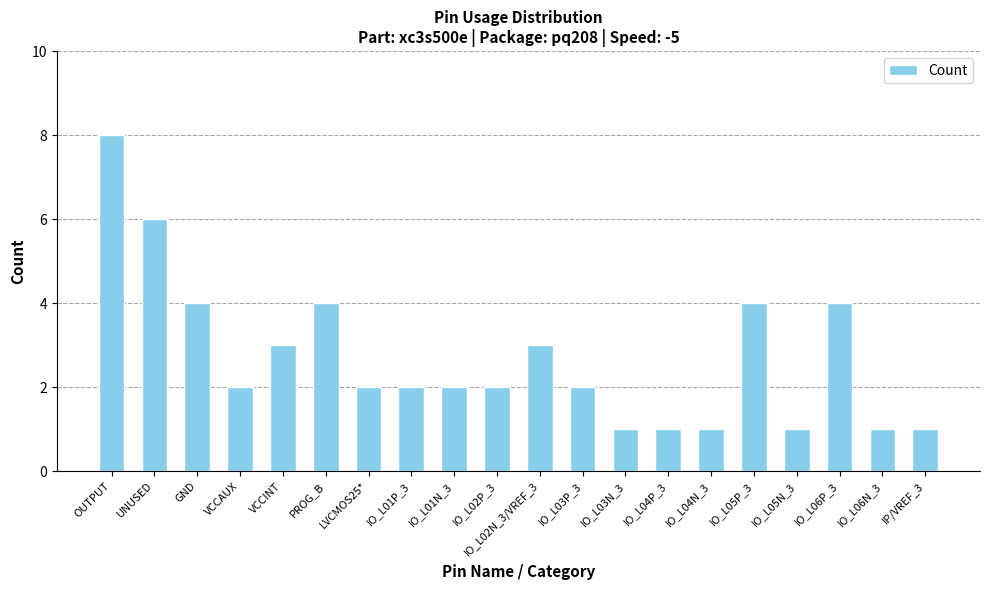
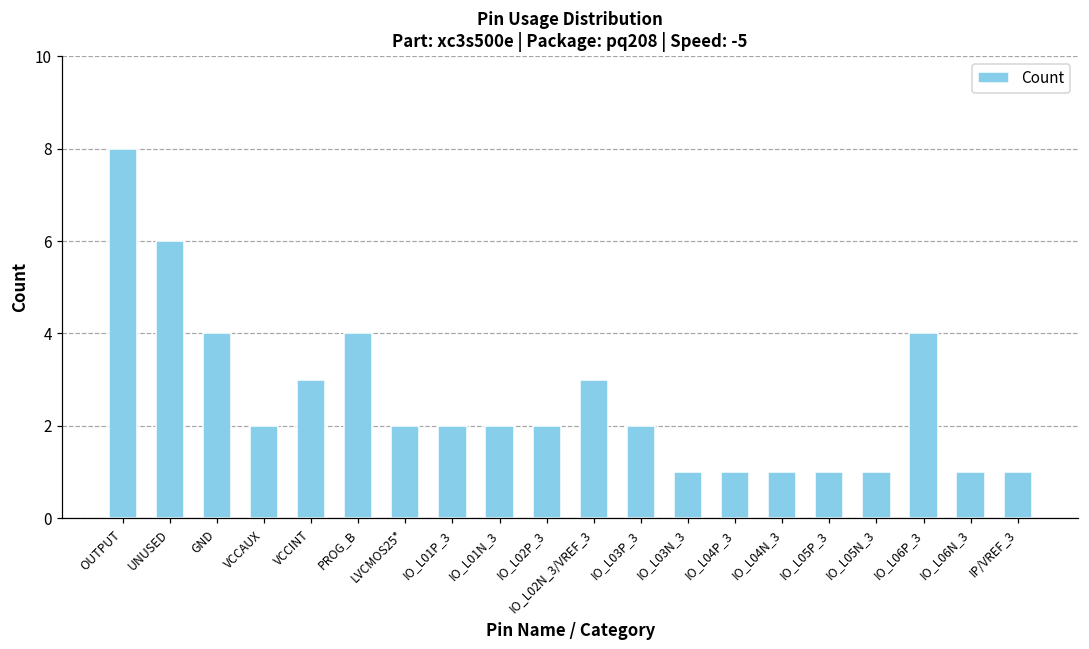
  {
    "OUTPUT": 8,
    "UNUSED": 6,
    "GND": 4,
    "VCCAUX": 2,
    "VCCINT": 3,
    "PROG_B": 4,
    "LVCMOS25*": 2,
    "IO_L01P_3": 2,
    "IO_L01N_3": 2,
    "IO_L02P_3": 2,
    "IO_L02N_3/VREF_3": 3,
    "IO_L03P_3": 2,
    "IO_L03N_3": 1,
    "IO_L04P_3": 1,
    "IO_L04N_3": 1,
-   "IO_L05P_3": 4,
+   "IO_L05P_3": 1,
    "IO_L05N_3": 1,
    "IO_L06P_3": 4,
    "IO_L06N_3": 1,
    "IP/VREF_3": 1
  }
